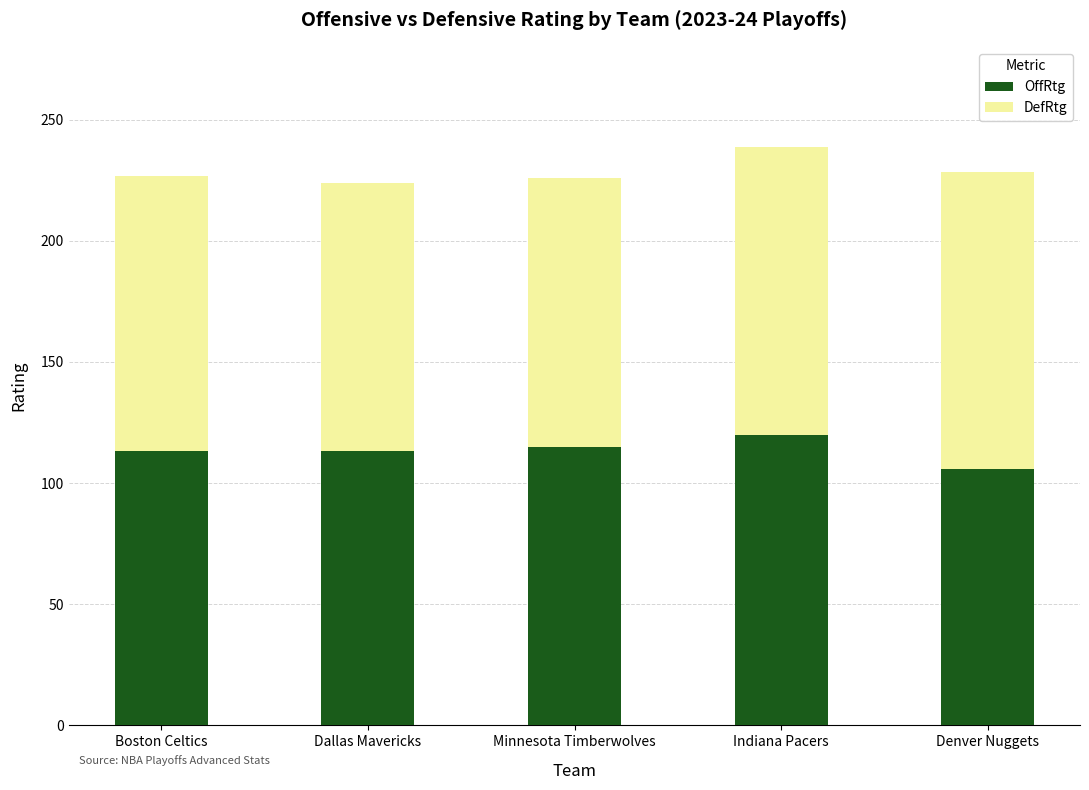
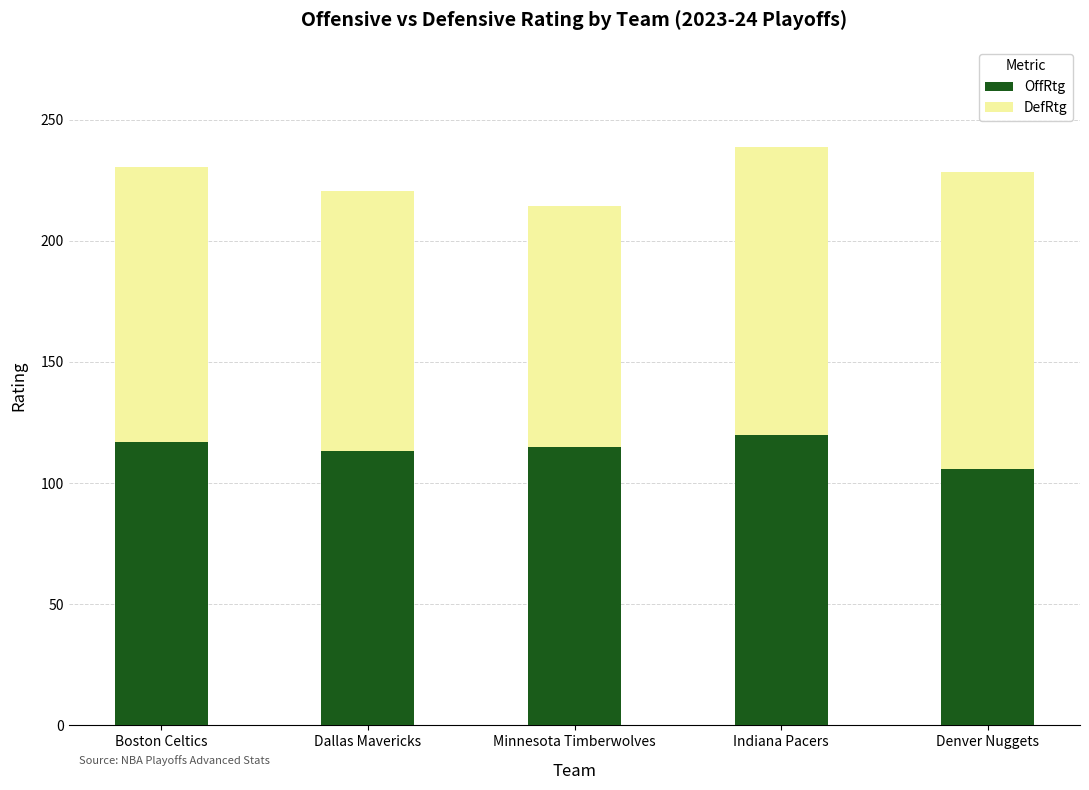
  {
    "OffRtg": {
-     "Boston Celtics": 113,
+     "Boston Celtics": 117,
      "Dallas Mavericks": 113,
      "Minnesota Timberwolves": 115,
      "Indiana Pacers": 120,
      "Denver Nuggets": 106
    },
    "DefRtg": {
      "Boston Celtics": 114,
-     "Dallas Mavericks": 111,
-     "Minnesota Timberwolves": 111,
+     "Dallas Mavericks": 107,
+     "Minnesota Timberwolves": 99,
      "Indiana Pacers": 119,
      "Denver Nuggets": 123
    }
  }
